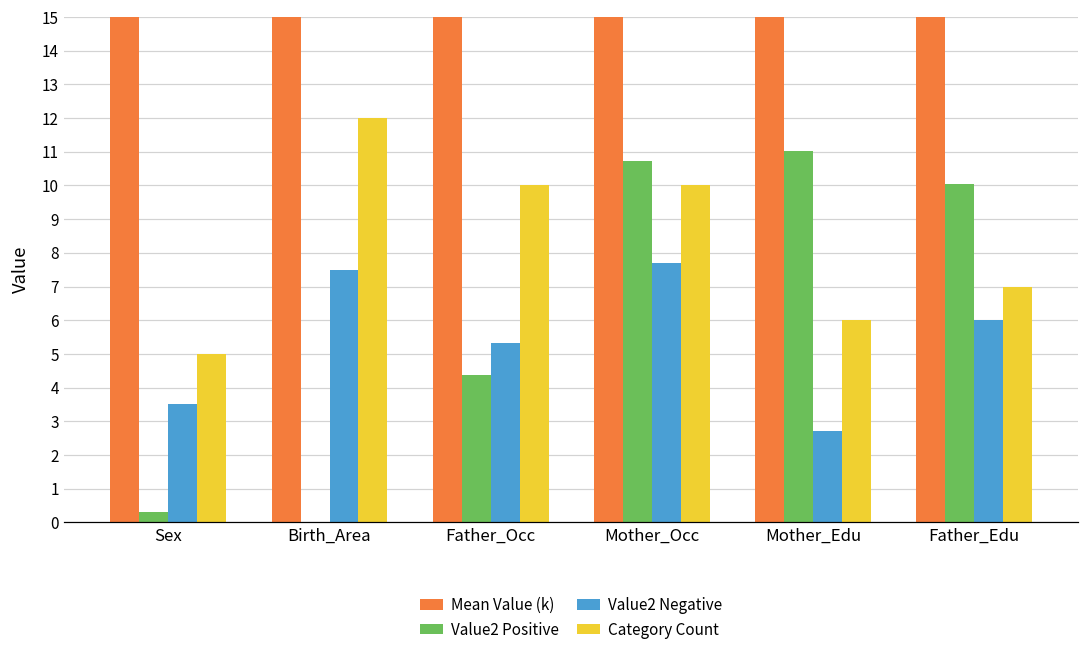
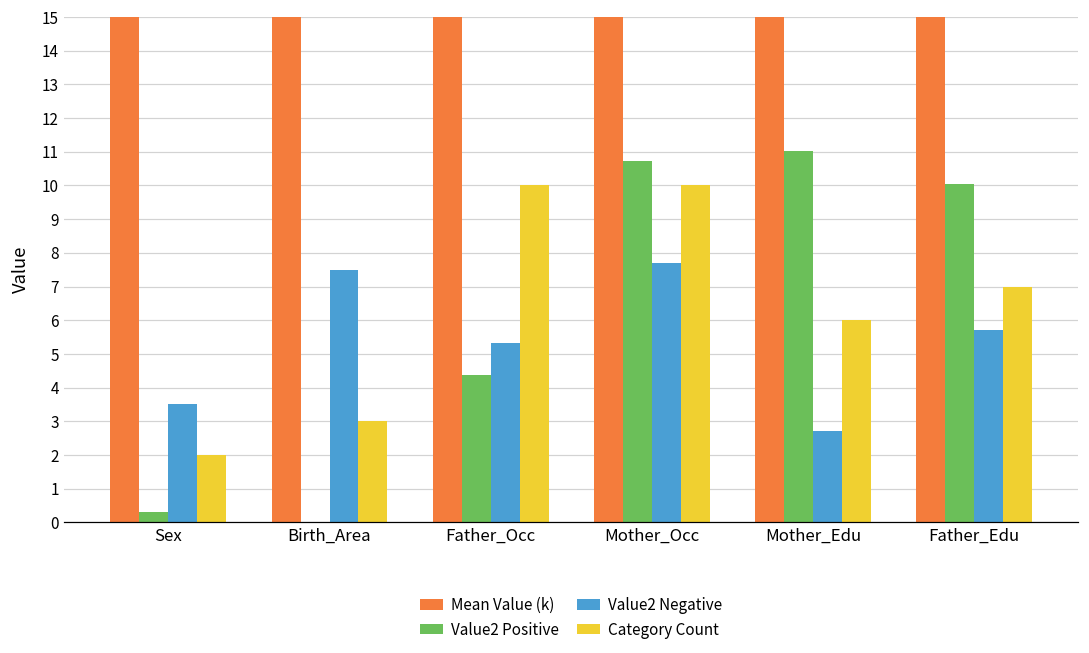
  {
    "Value2 Positive": {
      "Sex": 0.3,
      "Birth_Area": 0.0,
      "Father_Occ": 4.4,
      "Mother_Occ": 10.7,
      "Mother_Edu": 11.0,
      "Father_Edu": 10.1
    },
    "Value2 Negative": {
      "Sex": 3.5,
      "Birth_Area": 7.5,
      "Father_Occ": 5.3,
      "Mother_Occ": 7.7,
      "Mother_Edu": 2.7,
-     "Father_Edu": 6.0
+     "Father_Edu": 5.7
    },
    "Category Count": {
-     "Sex": 5,
-     "Birth_Area": 12,
+     "Sex": 2,
+     "Birth_Area": 3,
      "Father_Occ": 10,
      "Mother_Occ": 10,
      "Mother_Edu": 6,
      "Father_Edu": 7
    }
  }
